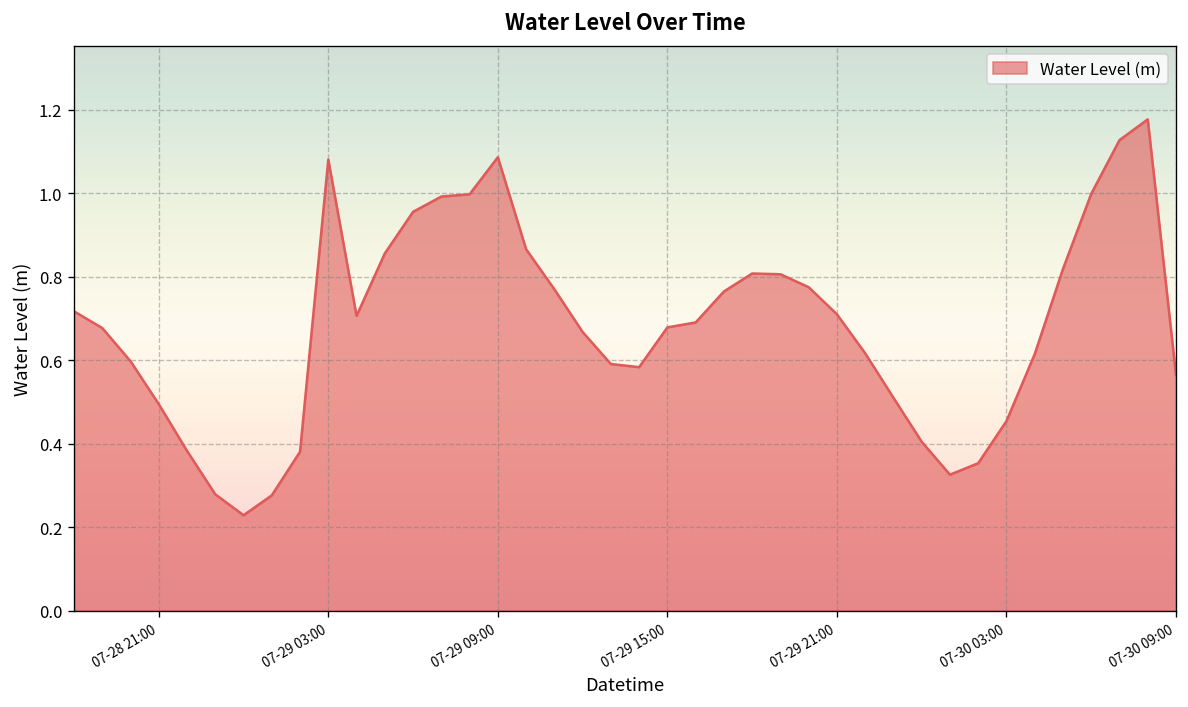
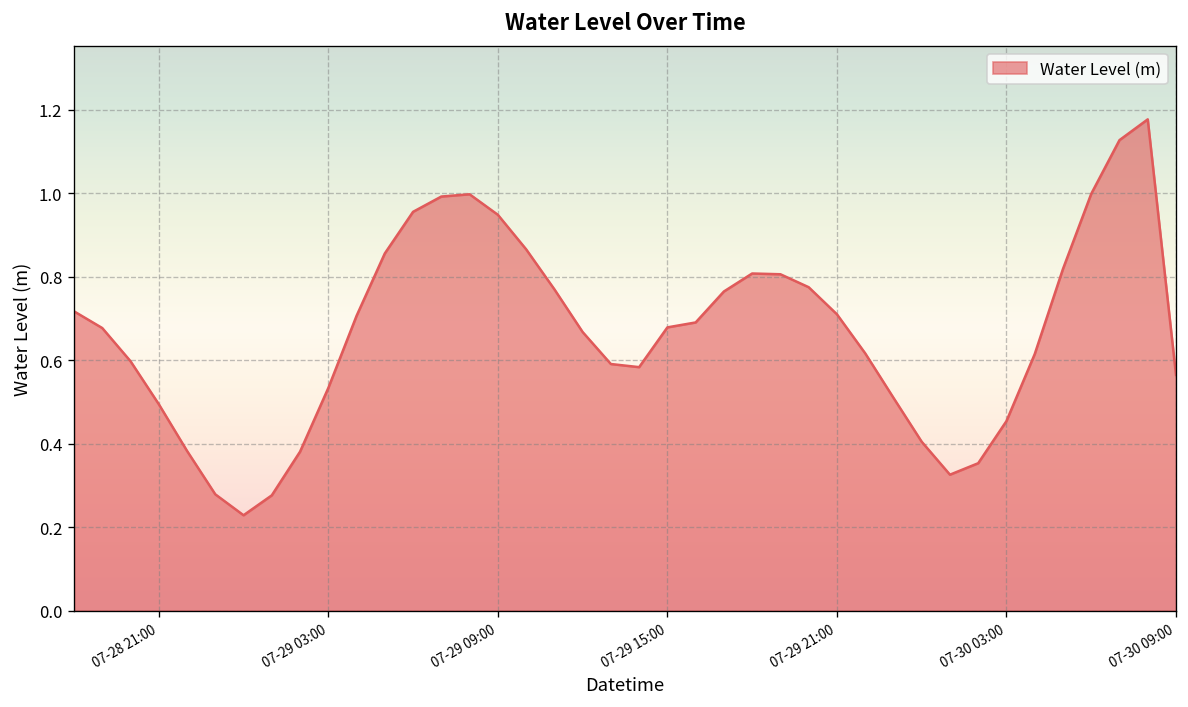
  {
    "07-28 21:00": 0.49,
-   "07-29 03:00": 1.08,
-   "07-29 09:00": 1.09,
+   "07-29 03:00": 0.53,
+   "07-29 09:00": 0.95,
    "07-29 15:00": 0.68,
    "07-29 21:00": 0.71,
    "07-30 03:00": 0.45,
    "07-30 09:00": 0.56
  }
